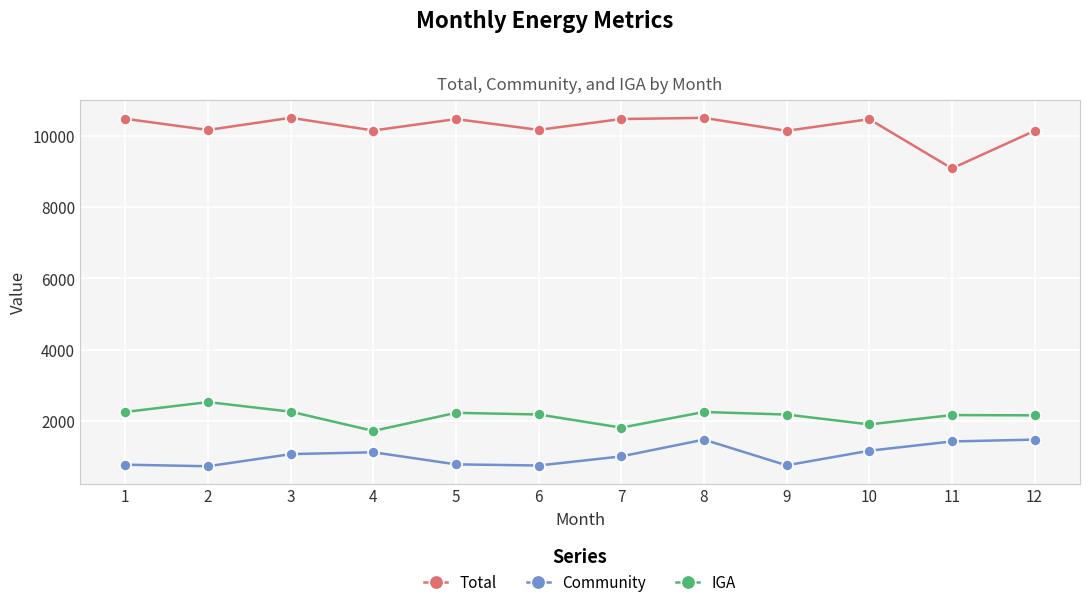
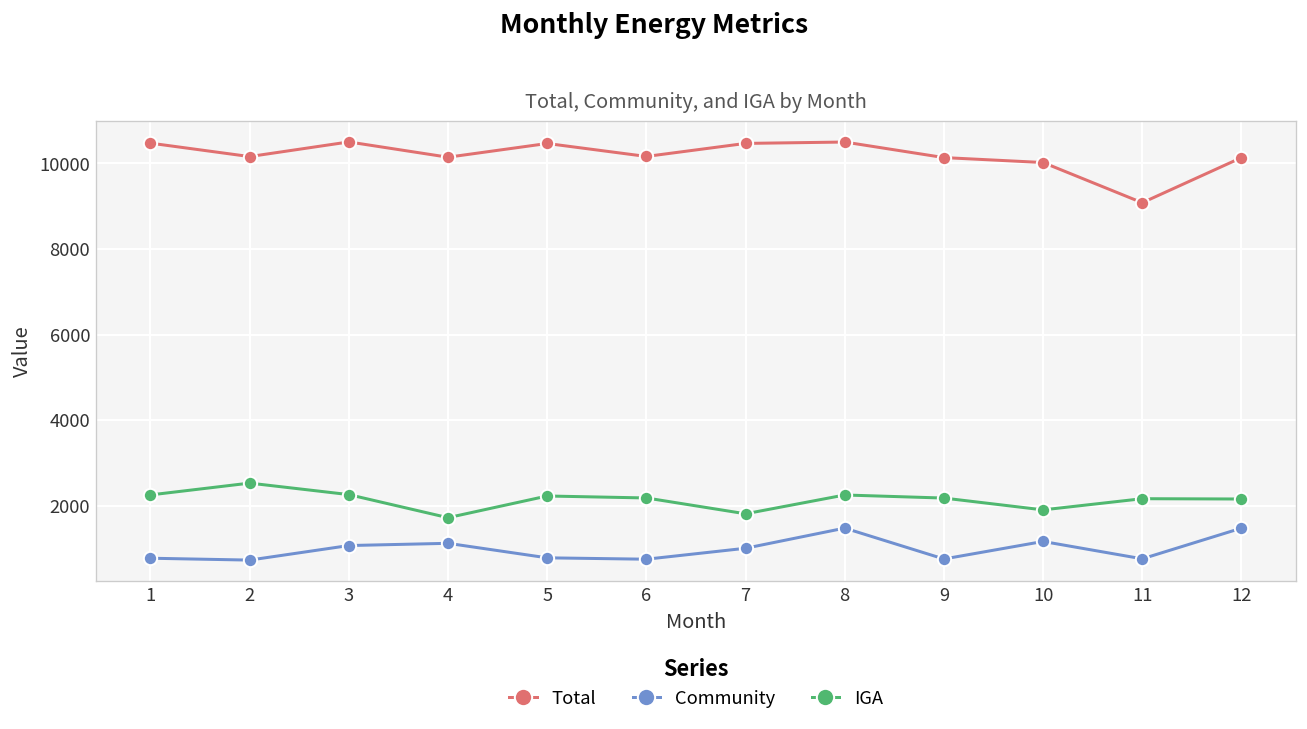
  {
    "Total": {
      "1": 10500,
      "2": 10200,
      "3": 10500,
      "4": 10100,
      "5": 10500,
      "6": 10200,
      "7": 10500,
      "8": 10500,
      "9": 10100,
-     "10": 10500,
+     "10": 10000,
      "11": 9100,
      "12": 10100
    },
    "Community": {
      "1": 800,
      "2": 700,
      "3": 1100,
      "4": 1100,
      "5": 800,
      "6": 800,
      "7": 1000,
      "8": 1500,
      "9": 800,
      "10": 1200,
-     "11": 1400,
+     "11": 800,
      "12": 1500
    },
    "IGA": {
      "1": 2300,
      "2": 2500,
      "3": 2300,
      "4": 1700,
      "5": 2200,
      "6": 2200,
      "7": 1800,
      "8": 2300,
      "9": 2200,
      "10": 1900,
      "11": 2200,
      "12": 2200
    }
  }
